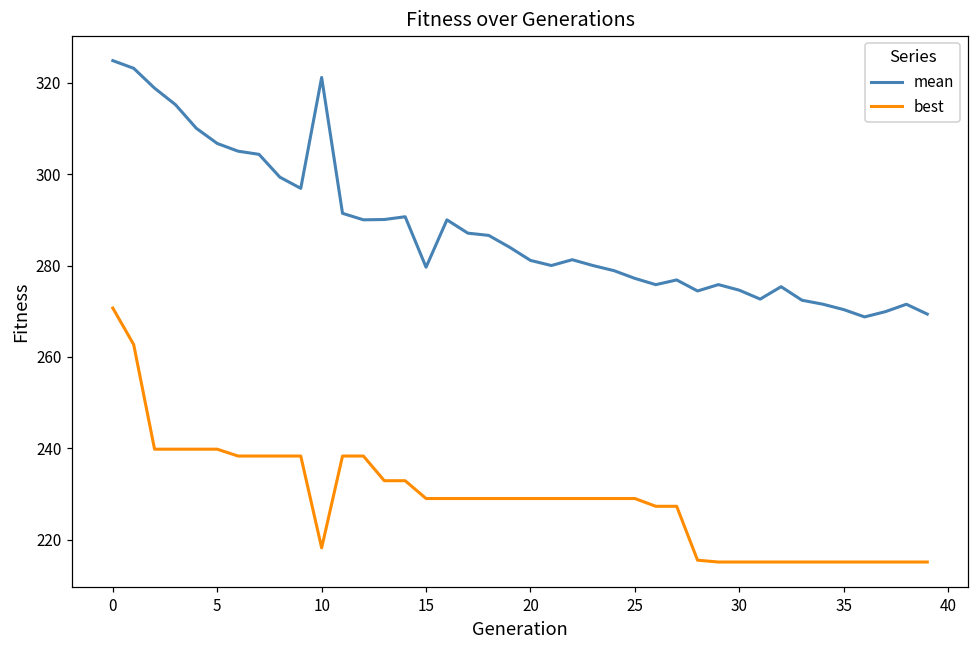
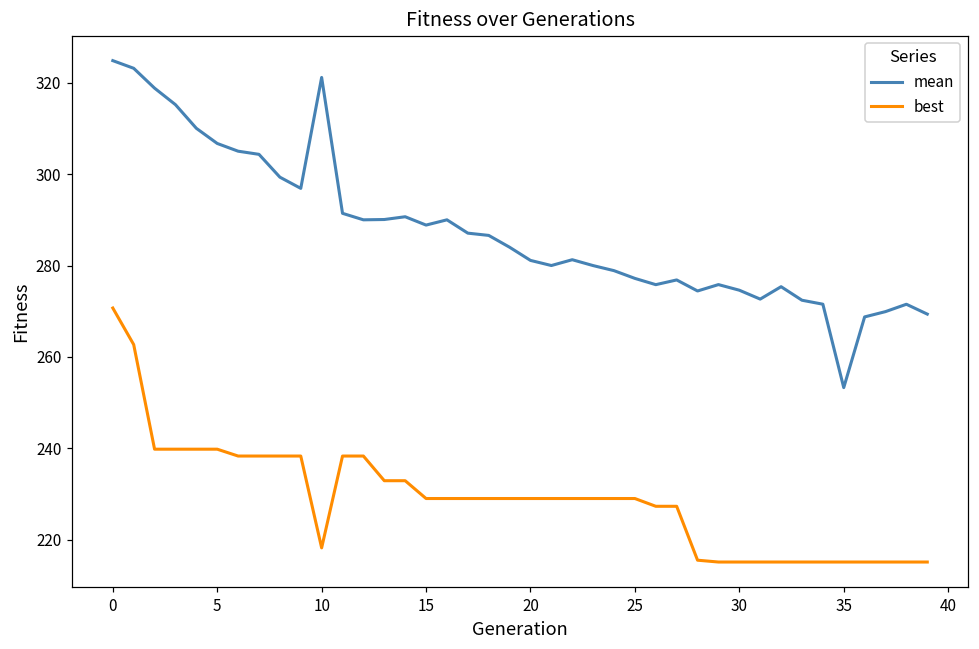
  {
    "mean": {
      "0": 325,
      "5": 307,
      "10": 321,
-     "15": 280,
+     "15": 289,
      "20": 281,
      "25": 277,
      "30": 275,
-     "35": 270
+     "35": 253
    },
    "best": {
      "0": 271,
      "5": 240,
      "10": 218,
      "15": 229,
      "20": 229,
      "25": 229,
      "30": 215,
      "35": 215
    }
  }
